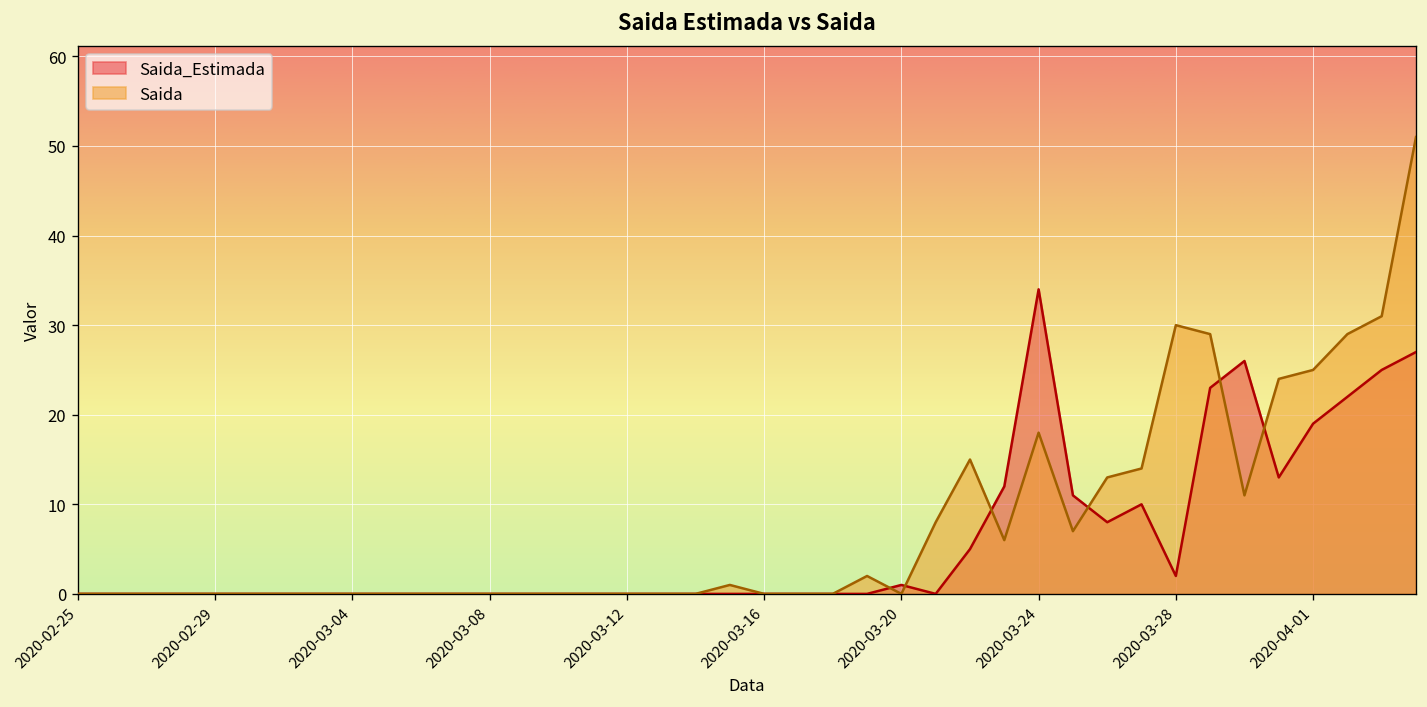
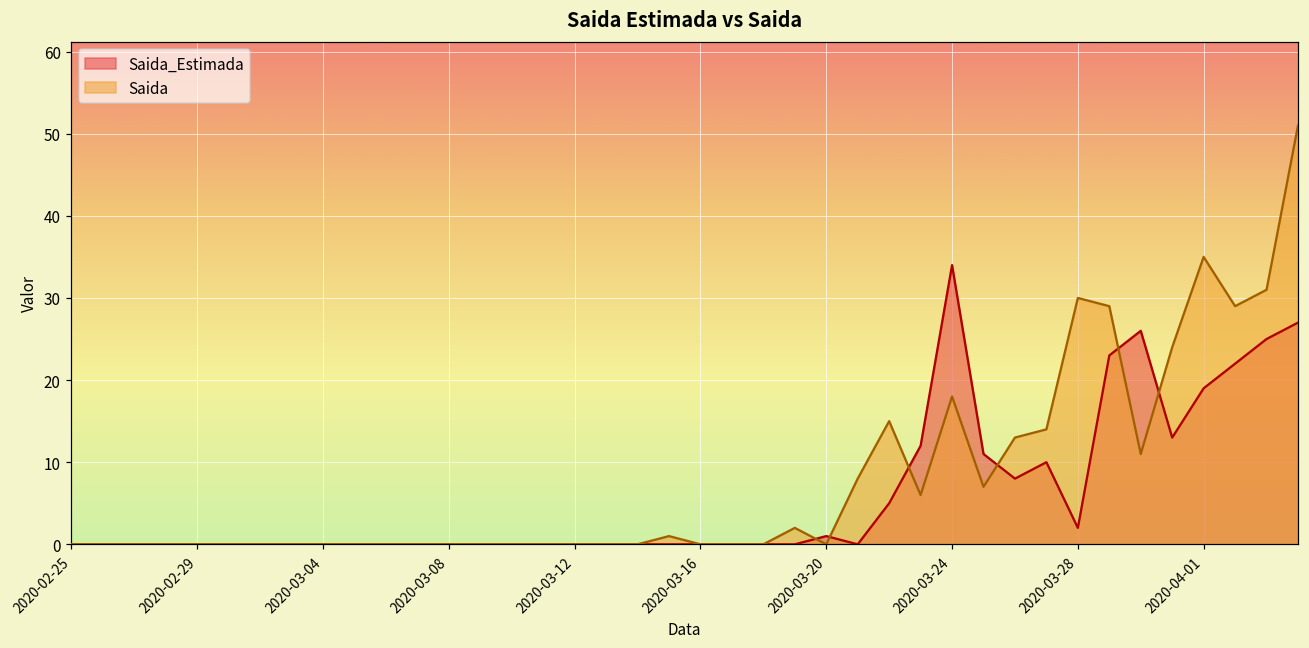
  {
    "Saida_Estimada": {
      "2020-03-20": 1,
      "2020-03-24": 34,
      "2020-03-28": 2,
      "2020-04-01": 19
    },
    "Saida": {
      "2020-03-20": 0,
      "2020-03-24": 18,
      "2020-03-28": 30,
-     "2020-04-01": 25
+     "2020-04-01": 35
    }
  }
